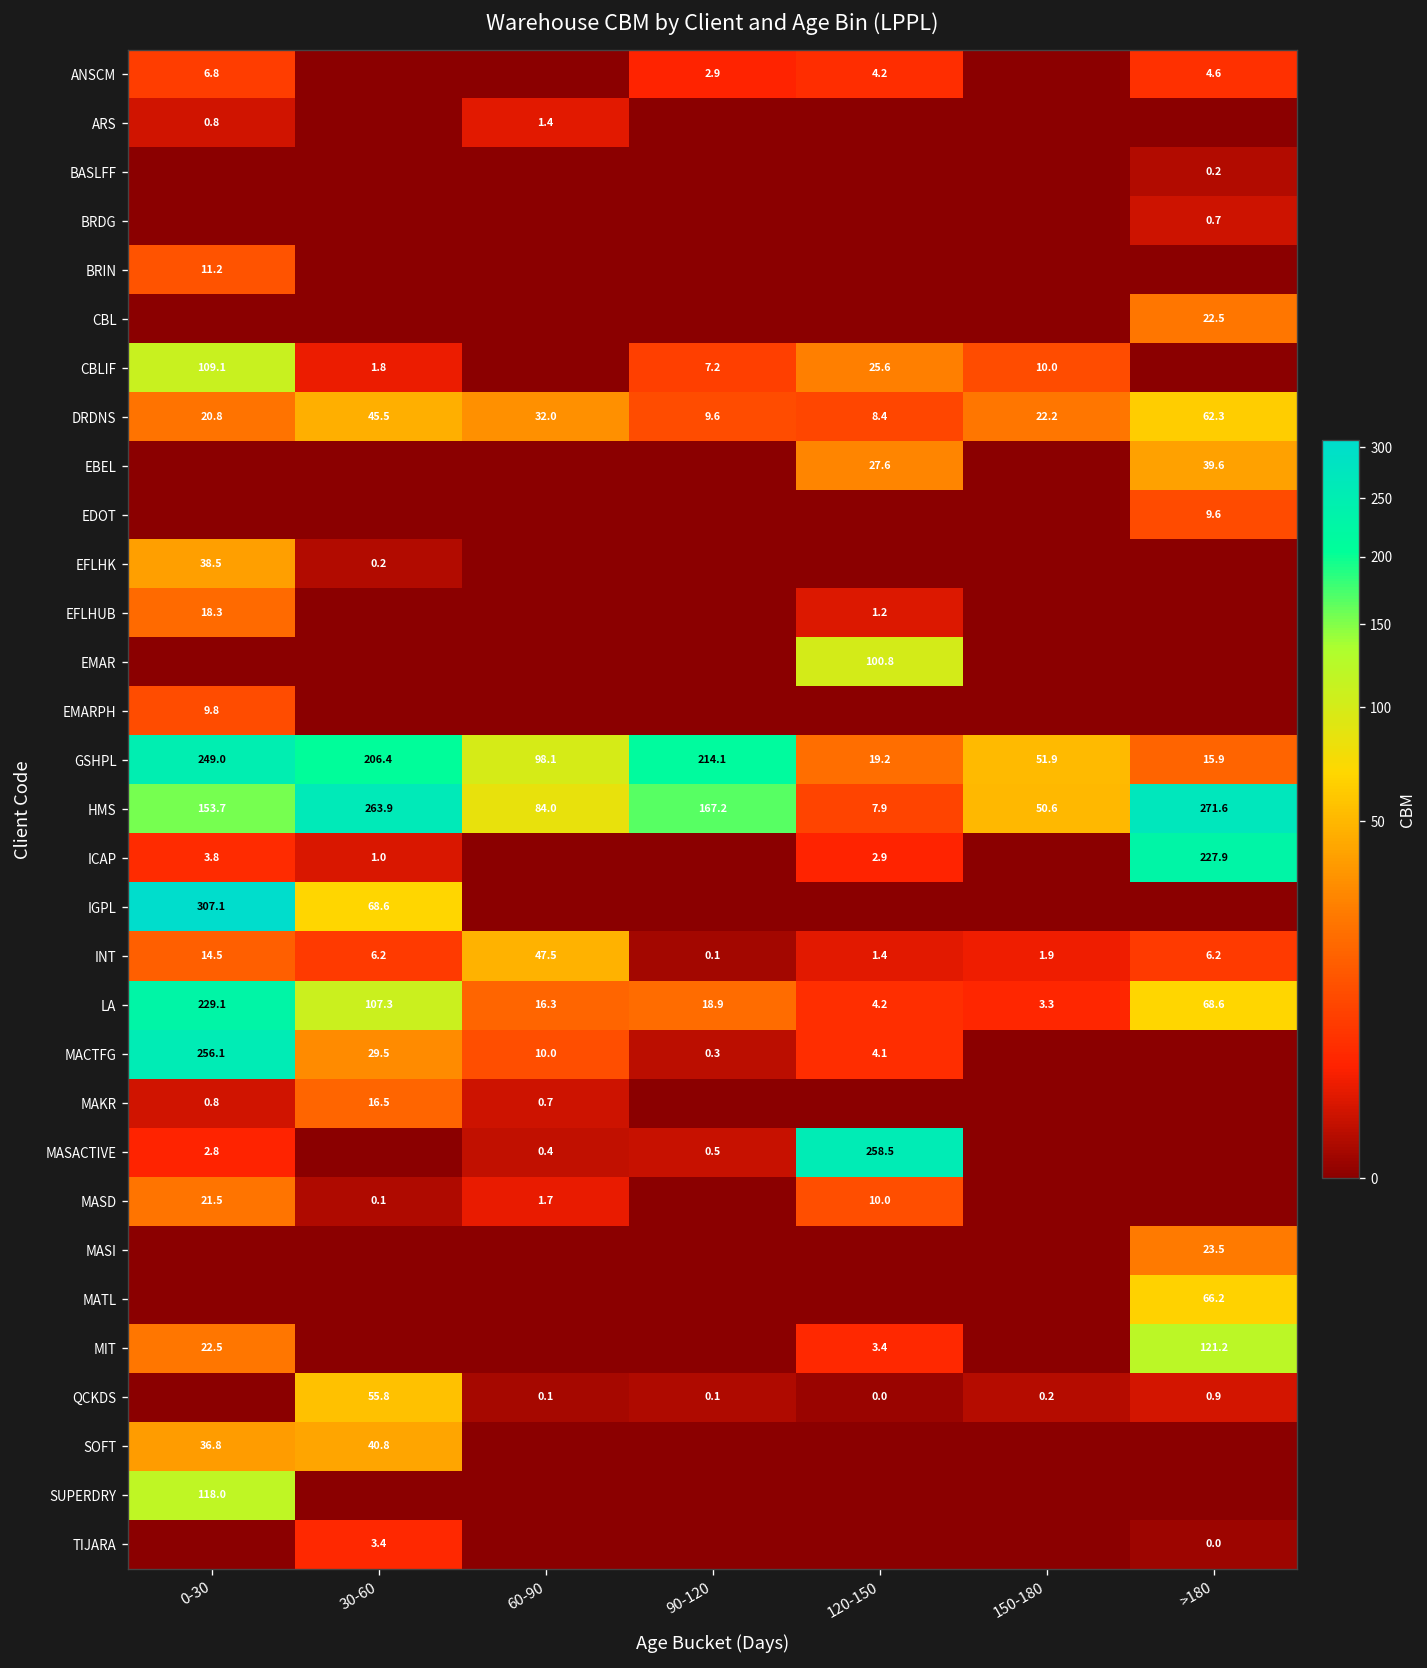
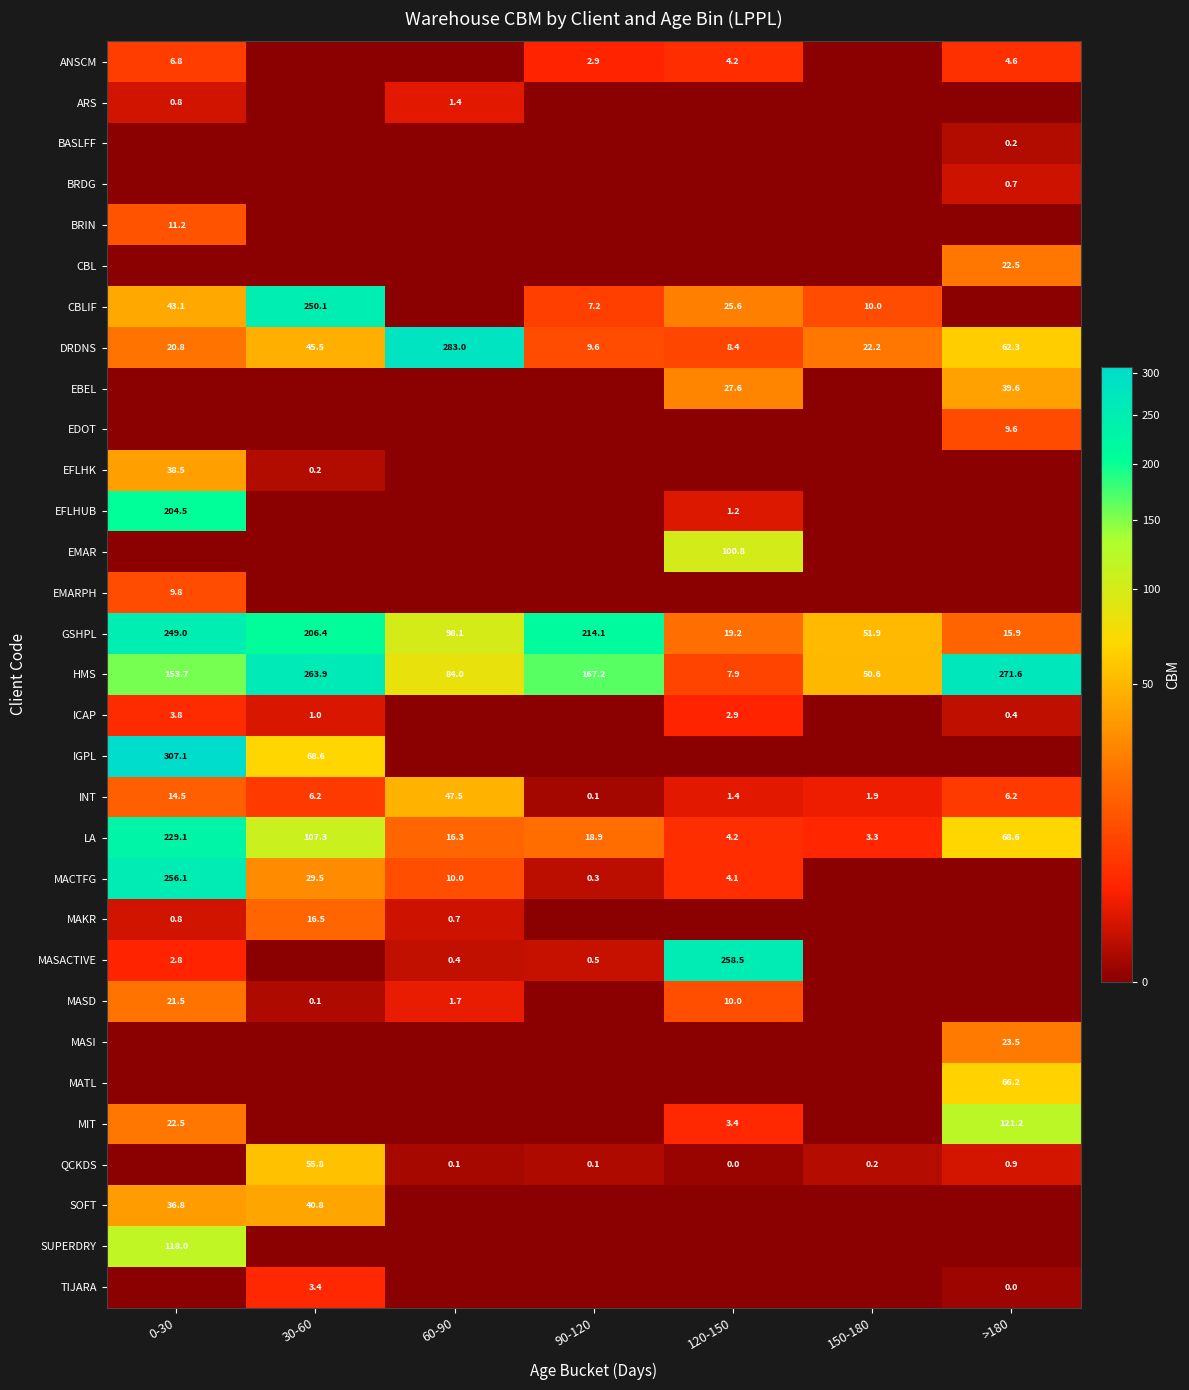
  {
    "ANSCM": {
      "0-30": 6.8,
      "90-120": 2.9,
      "120-150": 4.2,
      ">180": 4.6
    },
    "ARS": {
      "0-30": 0.8,
      "60-90": 1.4
    },
    "BASLFF": {
      ">180": 0.2
    },
    "BRDG": {
      ">180": 0.7
    },
    "BRIN": {
      "0-30": 11.2
    },
    "CBL": {
      ">180": 22.5
    },
    "CBLIF": {
-     "0-30": 109.1,
-     "30-60": 1.8,
+     "0-30": 43.1,
+     "30-60": 250.1,
      "90-120": 7.2,
      "120-150": 25.6,
      "150-180": 10.0
    },
    "DRDNS": {
      "0-30": 20.8,
      "30-60": 45.5,
-     "60-90": 32.0,
+     "60-90": 283.0,
      "90-120": 9.6,
      "120-150": 8.4,
      "150-180": 22.2,
      ">180": 62.3
    },
    "EBEL": {
      "120-150": 27.6,
      ">180": 39.6
    },
    "EDOT": {
      ">180": 9.6
    },
    "EFLHK": {
      "0-30": 38.5,
      "30-60": 0.2
    },
    "EFLHUB": {
-     "0-30": 18.3,
+     "0-30": 204.5,
      "120-150": 1.2
    },
    "EMAR": {
      "120-150": 100.8
    },
    "EMARPH": {
      "0-30": 9.8
    },
    "GSHPL": {
      "0-30": 249.0,
      "30-60": 206.4,
      "60-90": 98.1,
      "90-120": 214.1,
      "120-150": 19.2,
      "150-180": 51.9,
      ">180": 15.9
    },
    "HMS": {
      "0-30": 153.7,
      "30-60": 263.9,
      "60-90": 84.0,
      "90-120": 167.2,
      "120-150": 7.9,
      "150-180": 50.6,
      ">180": 271.6
    },
    "ICAP": {
      "0-30": 3.8,
      "30-60": 1.0,
      "120-150": 2.9,
-     ">180": 227.9
+     ">180": 0.4
    },
    "IGPL": {
      "0-30": 307.1,
      "30-60": 68.6
    },
    "INT": {
      "0-30": 14.5,
      "30-60": 6.2,
      "60-90": 47.5,
      "90-120": 0.1,
      "120-150": 1.4,
      "150-180": 1.9,
      ">180": 6.2
    },
    "LA": {
      "0-30": 229.1,
      "30-60": 107.3,
      "60-90": 16.3,
      "90-120": 18.9,
      "120-150": 4.2,
      "150-180": 3.3,
      ">180": 68.6
    },
    "MACTFG": {
      "0-30": 256.1,
      "30-60": 29.5,
      "60-90": 10.0,
      "90-120": 0.3,
      "120-150": 4.1
    },
    "MAKR": {
      "0-30": 0.8,
      "30-60": 16.5,
      "60-90": 0.7
    },
    "MASACTIVE": {
      "0-30": 2.8,
      "60-90": 0.4,
      "90-120": 0.5,
      "120-150": 258.5
    },
    "MASD": {
      "0-30": 21.5,
      "30-60": 0.1,
      "60-90": 1.7,
      "120-150": 10.0
    },
    "MASI": {
      ">180": 23.5
    },
    "MATL": {
      ">180": 66.2
    },
    "MIT": {
      "0-30": 22.5,
      "120-150": 3.4,
      ">180": 121.2
    },
    "QCKDS": {
      "30-60": 55.8,
      "60-90": 0.1,
      "90-120": 0.1,
      "120-150": 0.0,
      "150-180": 0.2,
      ">180": 0.9
    },
    "SOFT": {
      "0-30": 36.8,
      "30-60": 40.8
    },
    "SUPERDRY": {
      "0-30": 118.0
    },
    "TIJARA": {
      "30-60": 3.4,
      ">180": 0.0
    }
  }
